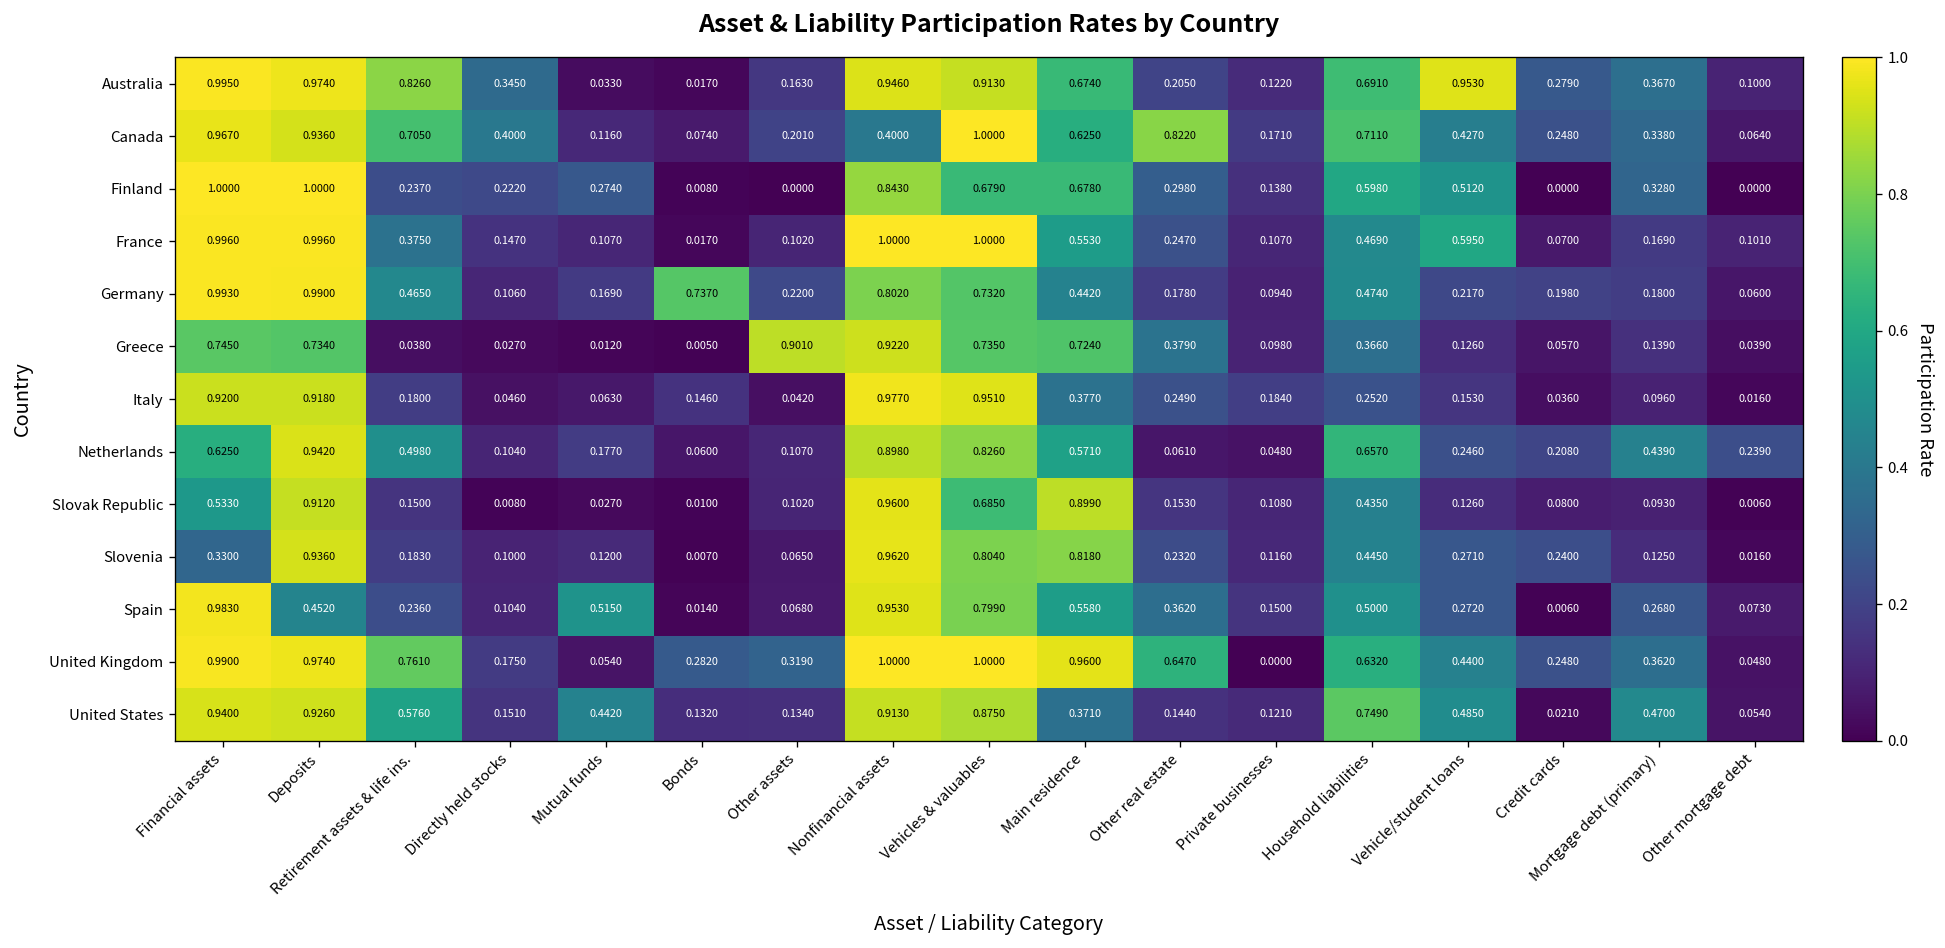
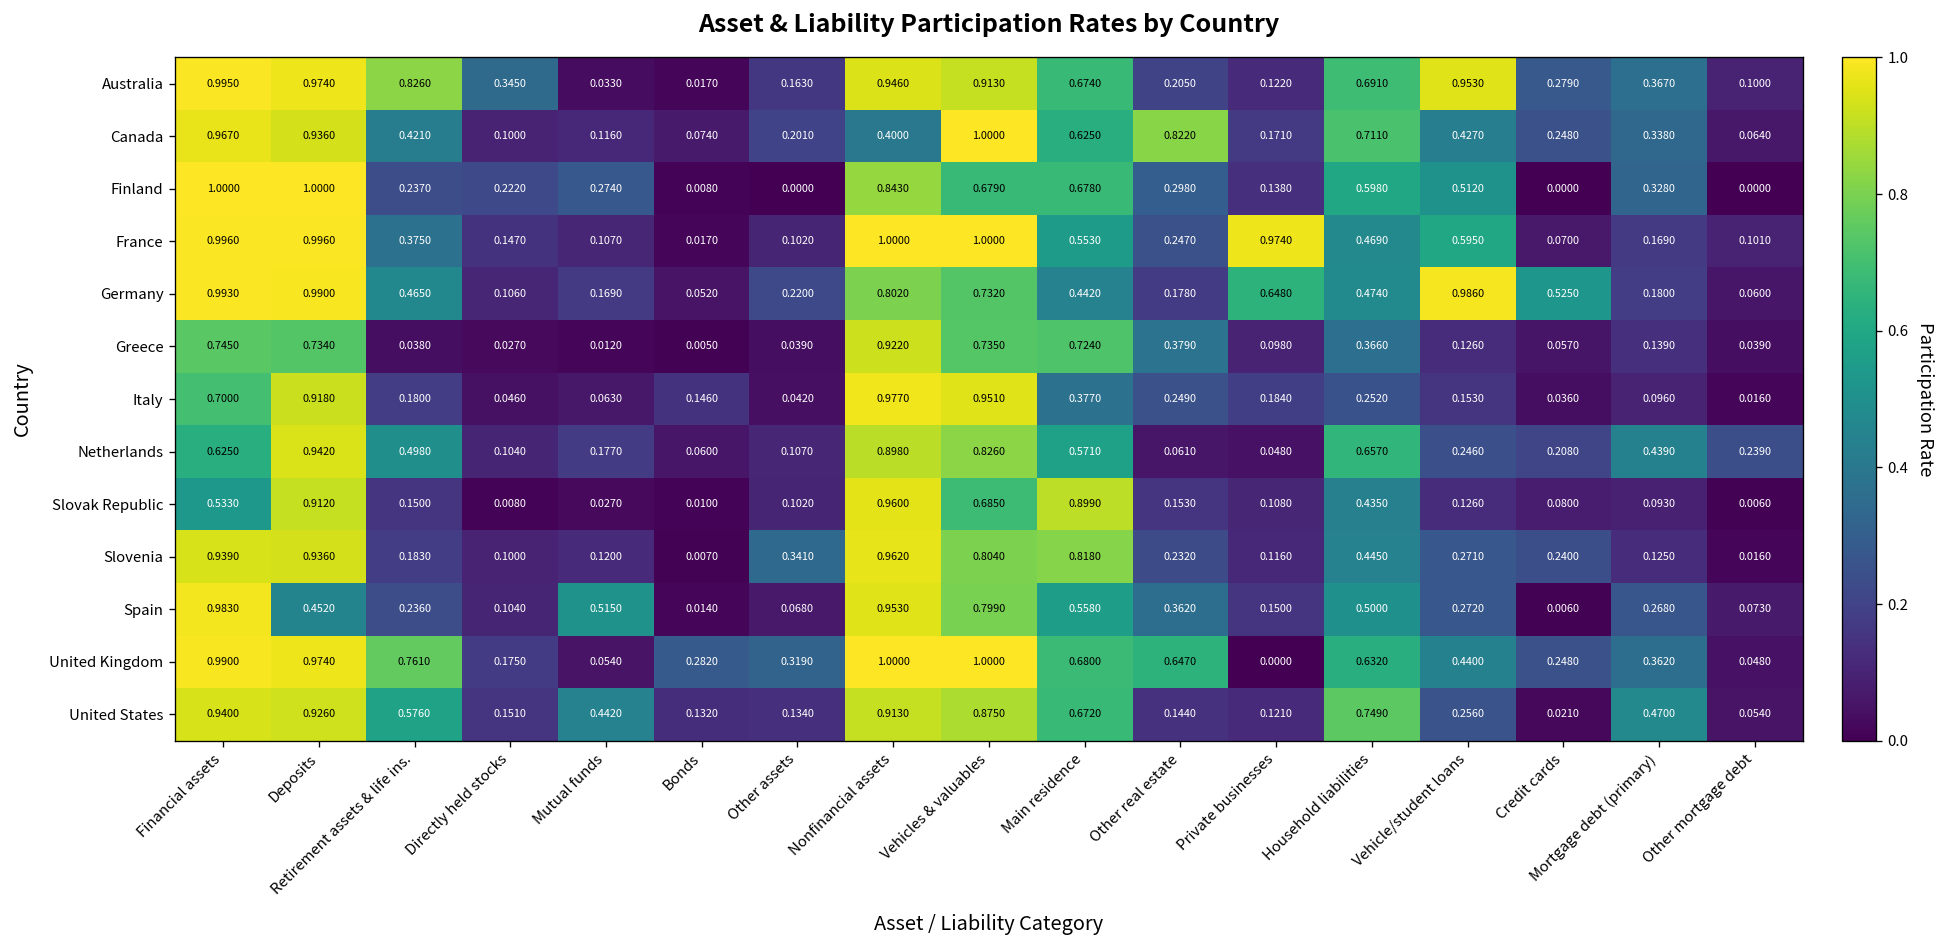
  {
    "Canada": {
      "Financial assets": 0.9670,
      "Deposits": 0.9360,
-     "Retirement assets & life ins.": 0.7050,
-     "Directly held stocks": 0.4000,
+     "Retirement assets & life ins.": 0.4210,
+     "Directly held stocks": 0.1000,
      "Mutual funds": 0.1160,
      "Bonds": 0.0740,
      "Other assets": 0.2010,
      "Nonfinancial assets": 0.4000,
      "Vehicles & valuables": 1.0000,
      "Main residence": 0.6250,
      "Other real estate": 0.8220,
      "Private businesses": 0.1710,
      "Household liabilities": 0.7110,
      "Vehicle/student loans": 0.4270,
      "Credit cards": 0.2480,
      "Mortgage debt (primary)": 0.3380,
      "Other mortgage debt": 0.0640
    },
    "France": {
      "Financial assets": 0.9960,
      "Deposits": 0.9960,
      "Retirement assets & life ins.": 0.3750,
      "Directly held stocks": 0.1470,
      "Mutual funds": 0.1070,
      "Bonds": 0.0170,
      "Other assets": 0.1020,
      "Nonfinancial assets": 1.0000,
      "Vehicles & valuables": 1.0000,
      "Main residence": 0.5530,
      "Other real estate": 0.2470,
-     "Private businesses": 0.1070,
+     "Private businesses": 0.9740,
      "Household liabilities": 0.4690,
      "Vehicle/student loans": 0.5950,
      "Credit cards": 0.0700,
      "Mortgage debt (primary)": 0.1690,
      "Other mortgage debt": 0.1010
    },
    "Germany": {
      "Financial assets": 0.9930,
      "Deposits": 0.9900,
      "Retirement assets & life ins.": 0.4650,
      "Directly held stocks": 0.1060,
      "Mutual funds": 0.1690,
-     "Bonds": 0.7370,
+     "Bonds": 0.0520,
      "Other assets": 0.2200,
      "Nonfinancial assets": 0.8020,
      "Vehicles & valuables": 0.7320,
      "Main residence": 0.4420,
      "Other real estate": 0.1780,
-     "Private businesses": 0.0940,
+     "Private businesses": 0.6480,
      "Household liabilities": 0.4740,
-     "Vehicle/student loans": 0.2170,
-     "Credit cards": 0.1980,
+     "Vehicle/student loans": 0.9860,
+     "Credit cards": 0.5250,
      "Mortgage debt (primary)": 0.1800,
      "Other mortgage debt": 0.0600
    },
    "Greece": {
      "Financial assets": 0.7450,
      "Deposits": 0.7340,
      "Retirement assets & life ins.": 0.0380,
      "Directly held stocks": 0.0270,
      "Mutual funds": 0.0120,
      "Bonds": 0.0050,
-     "Other assets": 0.9010,
+     "Other assets": 0.0390,
      "Nonfinancial assets": 0.9220,
      "Vehicles & valuables": 0.7350,
      "Main residence": 0.7240,
      "Other real estate": 0.3790,
      "Private businesses": 0.0980,
      "Household liabilities": 0.3660,
      "Vehicle/student loans": 0.1260,
      "Credit cards": 0.0570,
      "Mortgage debt (primary)": 0.1390,
      "Other mortgage debt": 0.0390
    },
    "Italy": {
-     "Financial assets": 0.9200,
+     "Financial assets": 0.7000,
      "Deposits": 0.9180,
      "Retirement assets & life ins.": 0.1800,
      "Directly held stocks": 0.0460,
      "Mutual funds": 0.0630,
      "Bonds": 0.1460,
      "Other assets": 0.0420,
      "Nonfinancial assets": 0.9770,
      "Vehicles & valuables": 0.9510,
      "Main residence": 0.3770,
      "Other real estate": 0.2490,
      "Private businesses": 0.1840,
      "Household liabilities": 0.2520,
      "Vehicle/student loans": 0.1530,
      "Credit cards": 0.0360,
      "Mortgage debt (primary)": 0.0960,
      "Other mortgage debt": 0.0160
    },
    "Slovenia": {
-     "Financial assets": 0.3300,
+     "Financial assets": 0.9390,
      "Deposits": 0.9360,
      "Retirement assets & life ins.": 0.1830,
      "Directly held stocks": 0.1000,
      "Mutual funds": 0.1200,
      "Bonds": 0.0070,
-     "Other assets": 0.0650,
+     "Other assets": 0.3410,
      "Nonfinancial assets": 0.9620,
      "Vehicles & valuables": 0.8040,
      "Main residence": 0.8180,
      "Other real estate": 0.2320,
      "Private businesses": 0.1160,
      "Household liabilities": 0.4450,
      "Vehicle/student loans": 0.2710,
      "Credit cards": 0.2400,
      "Mortgage debt (primary)": 0.1250,
      "Other mortgage debt": 0.0160
    },
    "United Kingdom": {
      "Financial assets": 0.9900,
      "Deposits": 0.9740,
      "Retirement assets & life ins.": 0.7610,
      "Directly held stocks": 0.1750,
      "Mutual funds": 0.0540,
      "Bonds": 0.2820,
      "Other assets": 0.3190,
      "Nonfinancial assets": 1.0000,
      "Vehicles & valuables": 1.0000,
-     "Main residence": 0.9600,
+     "Main residence": 0.6800,
      "Other real estate": 0.6470,
      "Private businesses": 0.0000,
      "Household liabilities": 0.6320,
      "Vehicle/student loans": 0.4400,
      "Credit cards": 0.2480,
      "Mortgage debt (primary)": 0.3620,
      "Other mortgage debt": 0.0480
    },
    "United States": {
      "Financial assets": 0.9400,
      "Deposits": 0.9260,
      "Retirement assets & life ins.": 0.5760,
      "Directly held stocks": 0.1510,
      "Mutual funds": 0.4420,
      "Bonds": 0.1320,
      "Other assets": 0.1340,
      "Nonfinancial assets": 0.9130,
      "Vehicles & valuables": 0.8750,
-     "Main residence": 0.3710,
+     "Main residence": 0.6720,
      "Other real estate": 0.1440,
      "Private businesses": 0.1210,
      "Household liabilities": 0.7490,
-     "Vehicle/student loans": 0.4850,
+     "Vehicle/student loans": 0.2560,
      "Credit cards": 0.0210,
      "Mortgage debt (primary)": 0.4700,
      "Other mortgage debt": 0.0540
    }
  }
